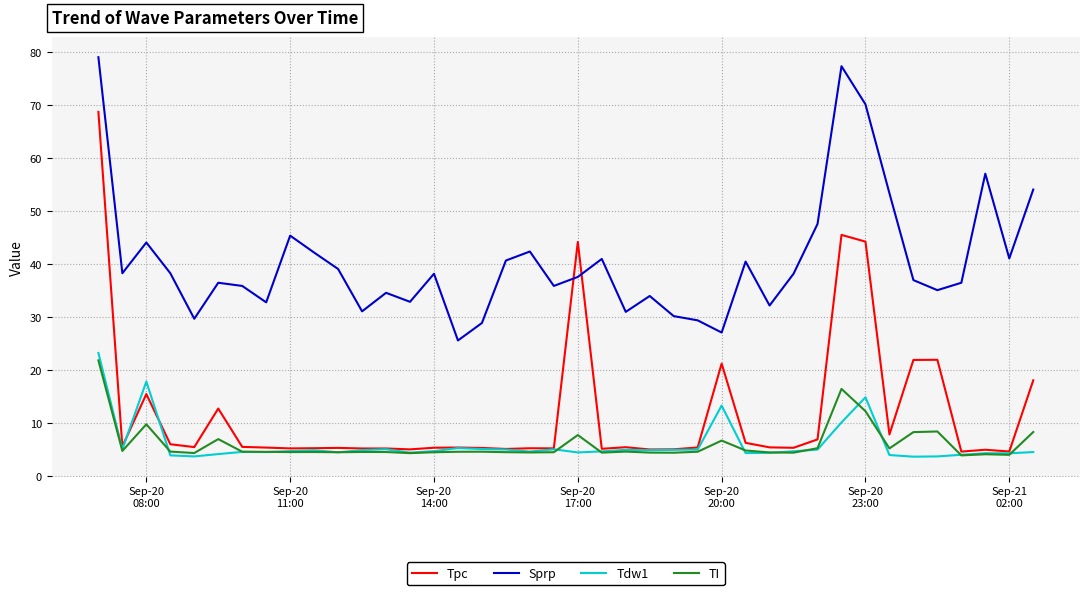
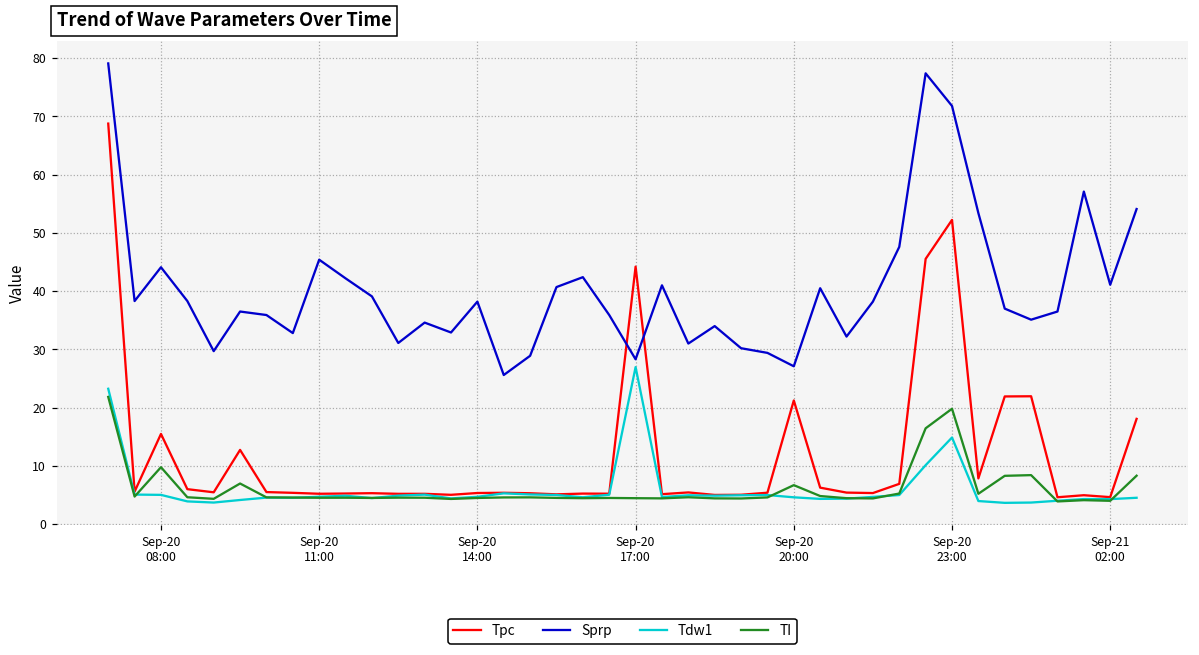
  {
    "Tpc": {
      "Sep-20 08:00": 15,
      "Sep-20 11:00": 5,
      "Sep-20 14:00": 5,
      "Sep-20 17:00": 44,
      "Sep-20 20:00": 21,
-     "Sep-20 23:00": 44
+     "Sep-20 23:00": 52
    },
    "Sprp": {
      "Sep-20 08:00": 44,
      "Sep-20 11:00": 45,
      "Sep-20 14:00": 38,
-     "Sep-20 17:00": 38,
+     "Sep-20 17:00": 28,
      "Sep-20 20:00": 27,
-     "Sep-20 23:00": 70,
+     "Sep-20 23:00": 72,
      "Sep-21 02:00": 41
    },
    "Tdw1": {
-     "Sep-20 08:00": 18,
-     "Sep-20 17:00": 4,
-     "Sep-20 20:00": 13,
+     "Sep-20 08:00": 5,
+     "Sep-20 17:00": 27,
+     "Sep-20 20:00": 5,
      "Sep-20 23:00": 15
    },
    "TI": {
      "Sep-20 08:00": 10,
-     "Sep-20 17:00": 8,
+     "Sep-20 17:00": 4,
      "Sep-20 20:00": 7,
-     "Sep-20 23:00": 12
+     "Sep-20 23:00": 20
    }
  }
